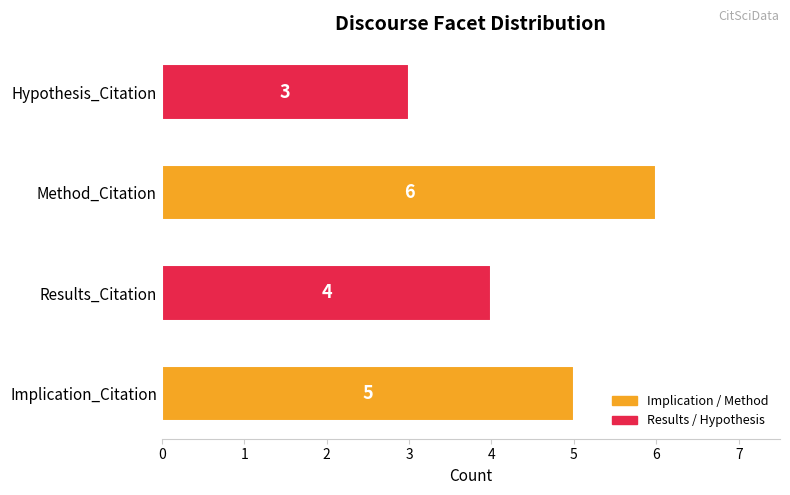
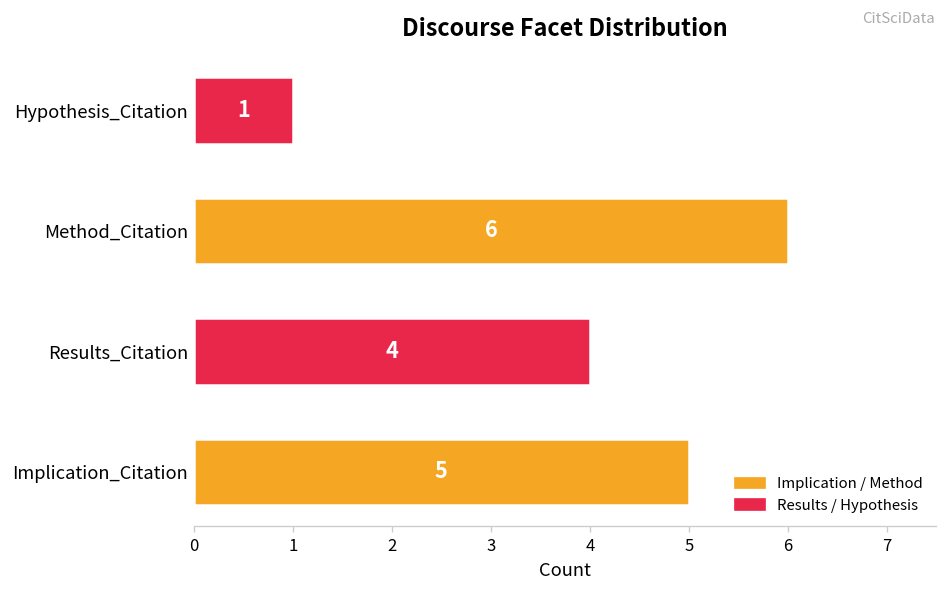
  {
-   "Hypothesis_Citation": 3,
+   "Hypothesis_Citation": 1,
    "Method_Citation": 6,
    "Results_Citation": 4,
    "Implication_Citation": 5
  }
